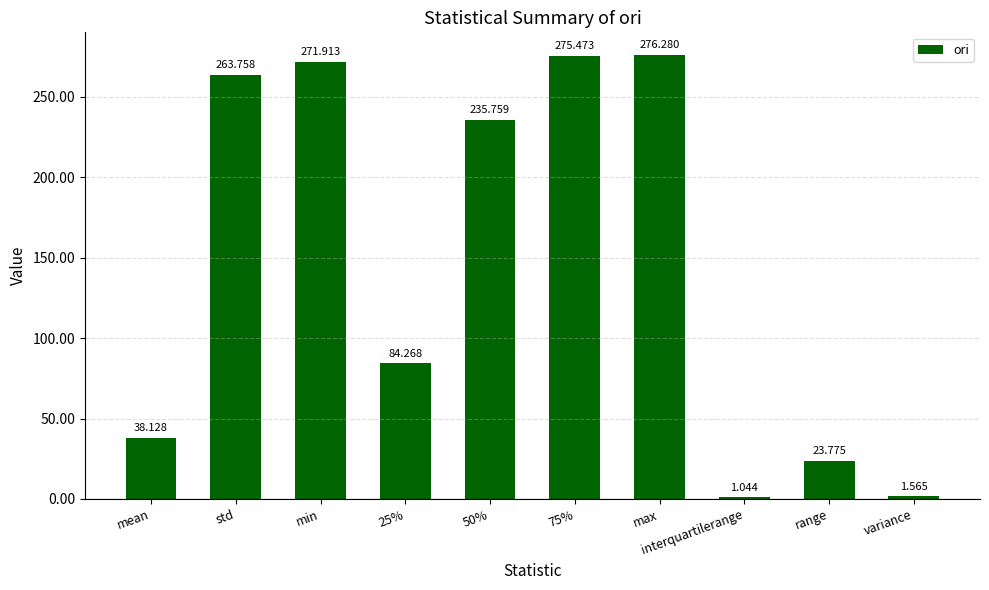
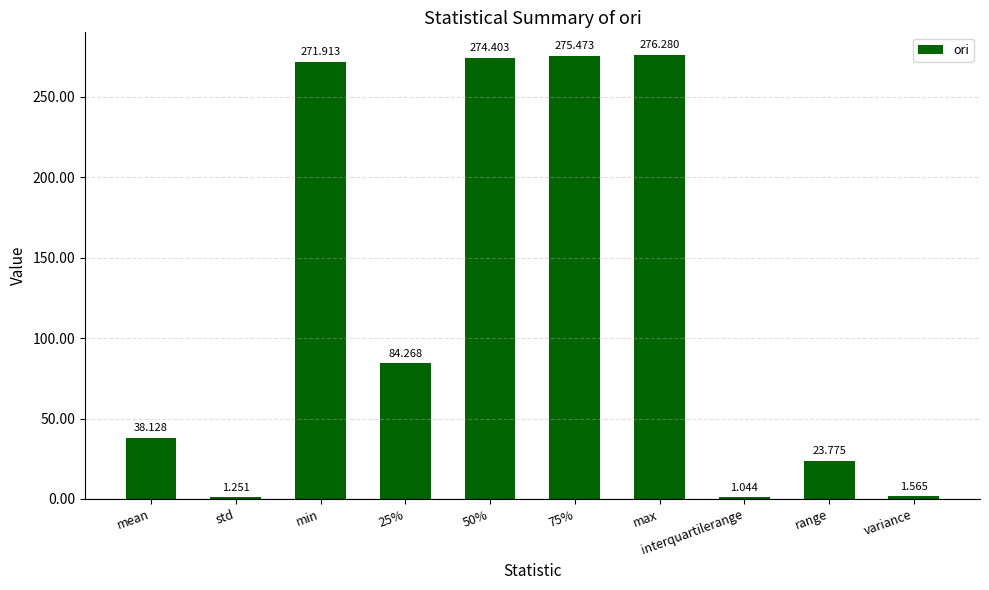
  {
    "mean": 38.128,
-   "std": 263.758,
+   "std": 1.251,
    "min": 271.913,
    "25%": 84.268,
-   "50%": 235.759,
+   "50%": 274.403,
    "75%": 275.473,
    "max": 276.280,
    "interquartilerange": 1.044,
    "range": 23.775,
    "variance": 1.565
  }
